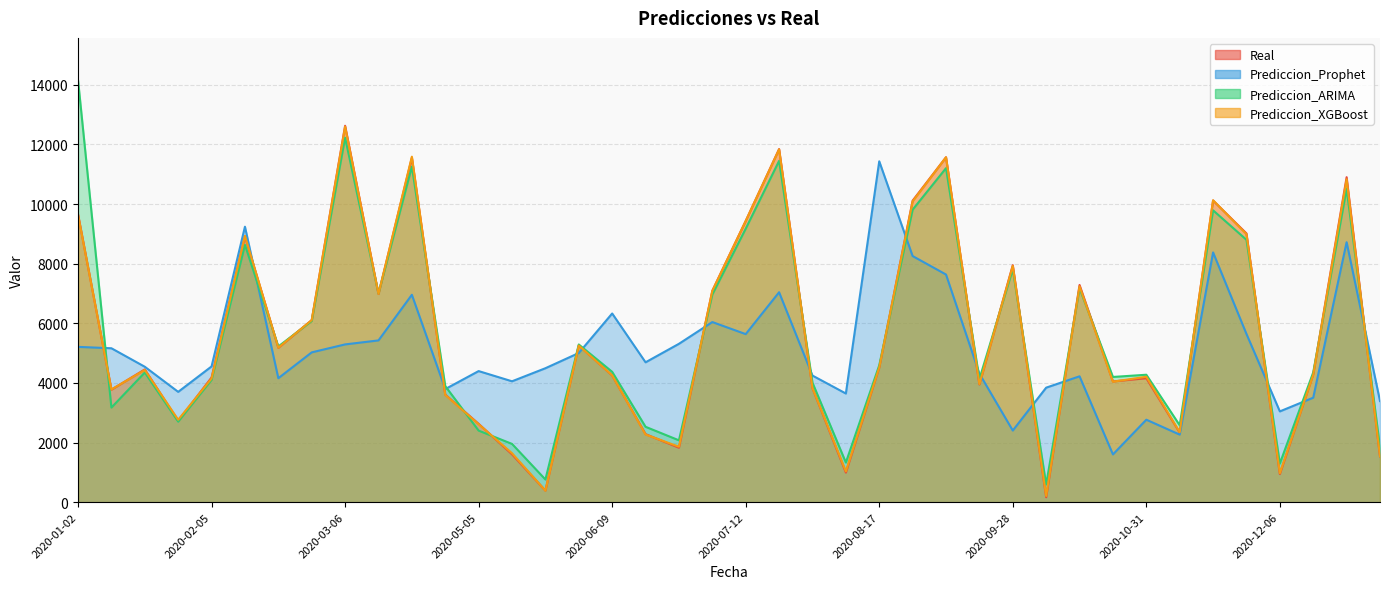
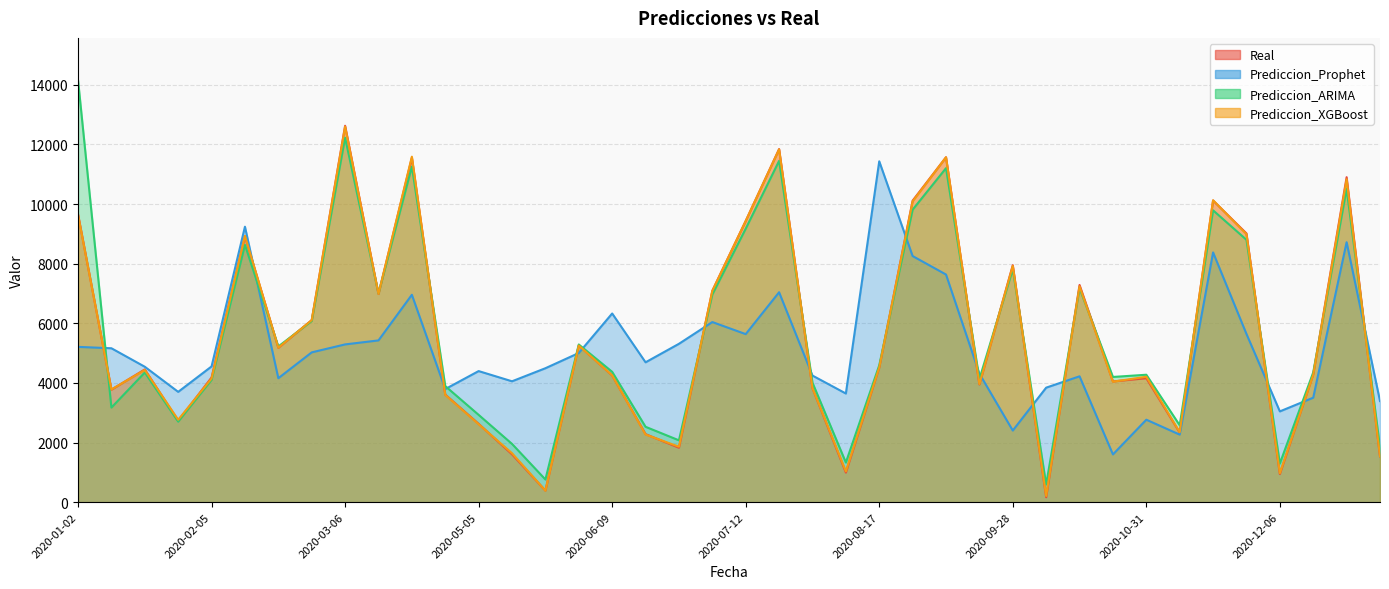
  {
    "Prediccion_Prophet": {
      "2020-01-02": 5200,
      "2020-02-05": 4600,
      "2020-03-06": 5300,
      "2020-05-05": 4400,
      "2020-06-09": 6300,
      "2020-07-12": 5600,
      "2020-08-17": 11400,
      "2020-09-28": 2400,
      "2020-10-31": 2800,
      "2020-12-06": 3000
    },
    "Prediccion_ARIMA": {
      "2020-01-02": 14200,
      "2020-03-06": 12200,
-     "2020-05-05": 2400,
+     "2020-05-05": 2900,
      "2020-06-09": 4400,
      "2020-07-12": 9200,
      "2020-09-28": 7800,
      "2020-12-06": 1300
    }
  }
